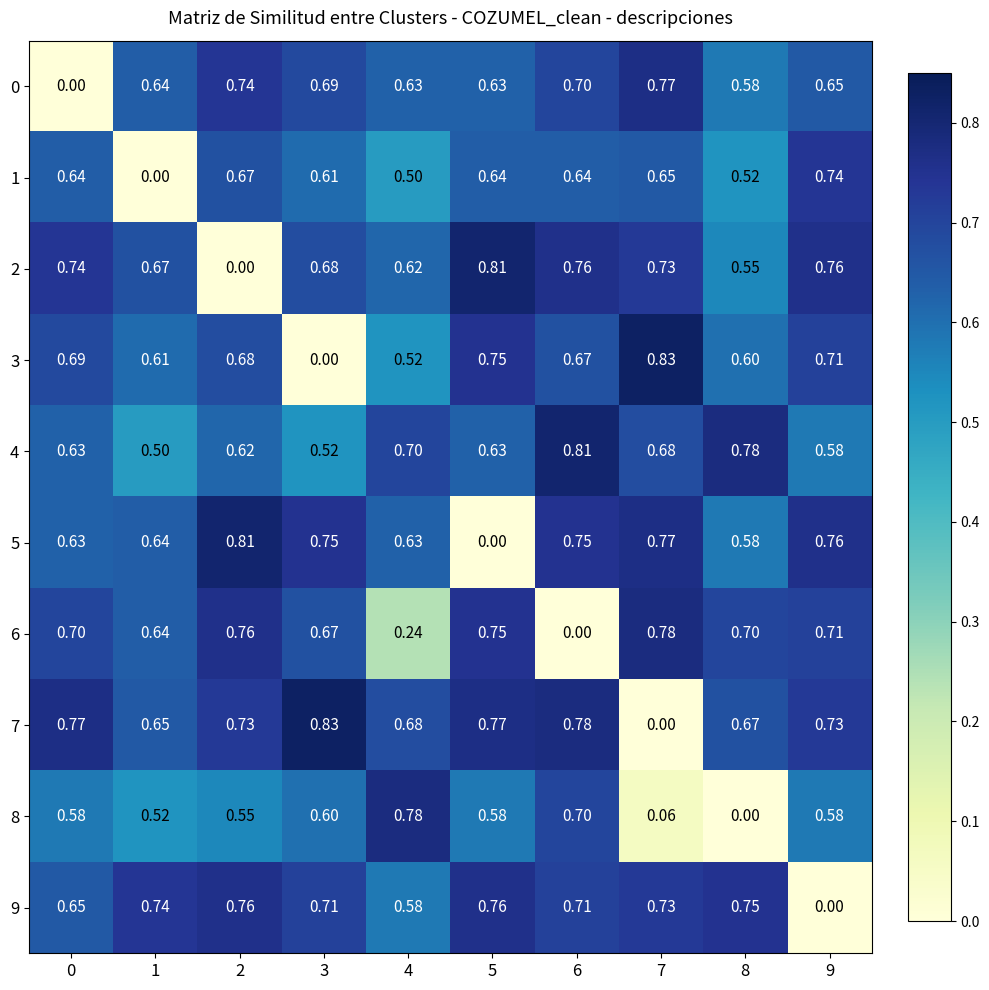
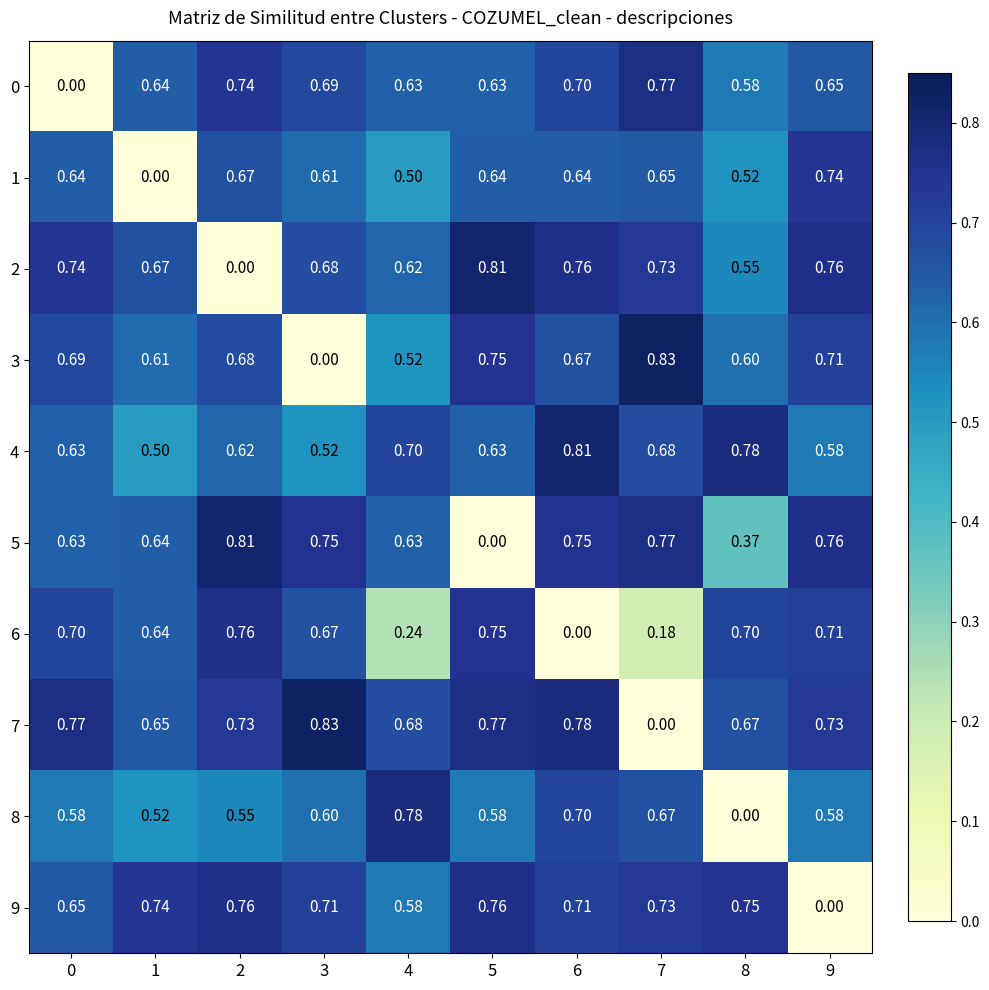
  {
    "0": {
      "0": 0.00,
      "1": 0.64,
      "2": 0.74,
      "3": 0.69,
      "4": 0.63,
      "5": 0.63,
      "6": 0.70,
      "7": 0.77,
      "8": 0.58,
      "9": 0.65
    },
    "1": {
      "0": 0.64,
      "1": 0.00,
      "2": 0.67,
      "3": 0.61,
      "4": 0.50,
      "5": 0.64,
      "6": 0.64,
      "7": 0.65,
      "8": 0.52,
      "9": 0.74
    },
    "2": {
      "0": 0.74,
      "1": 0.67,
      "2": 0.00,
      "3": 0.68,
      "4": 0.62,
      "5": 0.81,
      "6": 0.76,
      "7": 0.73,
      "8": 0.55,
      "9": 0.76
    },
    "3": {
      "0": 0.69,
      "1": 0.61,
      "2": 0.68,
      "3": 0.00,
      "4": 0.52,
      "5": 0.75,
      "6": 0.67,
      "7": 0.83,
      "8": 0.60,
      "9": 0.71
    },
    "4": {
      "0": 0.63,
      "1": 0.50,
      "2": 0.62,
      "3": 0.52,
      "4": 0.70,
      "5": 0.63,
      "6": 0.81,
      "7": 0.68,
      "8": 0.78,
      "9": 0.58
    },
    "5": {
      "0": 0.63,
      "1": 0.64,
      "2": 0.81,
      "3": 0.75,
      "4": 0.63,
      "5": 0.00,
      "6": 0.75,
      "7": 0.77,
-     "8": 0.58,
+     "8": 0.37,
      "9": 0.76
    },
    "6": {
      "0": 0.70,
      "1": 0.64,
      "2": 0.76,
      "3": 0.67,
      "4": 0.24,
      "5": 0.75,
      "6": 0.00,
-     "7": 0.78,
+     "7": 0.18,
      "8": 0.70,
      "9": 0.71
    },
    "7": {
      "0": 0.77,
      "1": 0.65,
      "2": 0.73,
      "3": 0.83,
      "4": 0.68,
      "5": 0.77,
      "6": 0.78,
      "7": 0.00,
      "8": 0.67,
      "9": 0.73
    },
    "8": {
      "0": 0.58,
      "1": 0.52,
      "2": 0.55,
      "3": 0.60,
      "4": 0.78,
      "5": 0.58,
      "6": 0.70,
-     "7": 0.06,
+     "7": 0.67,
      "8": 0.00,
      "9": 0.58
    },
    "9": {
      "0": 0.65,
      "1": 0.74,
      "2": 0.76,
      "3": 0.71,
      "4": 0.58,
      "5": 0.76,
      "6": 0.71,
      "7": 0.73,
      "8": 0.75,
      "9": 0.00
    }
  }
